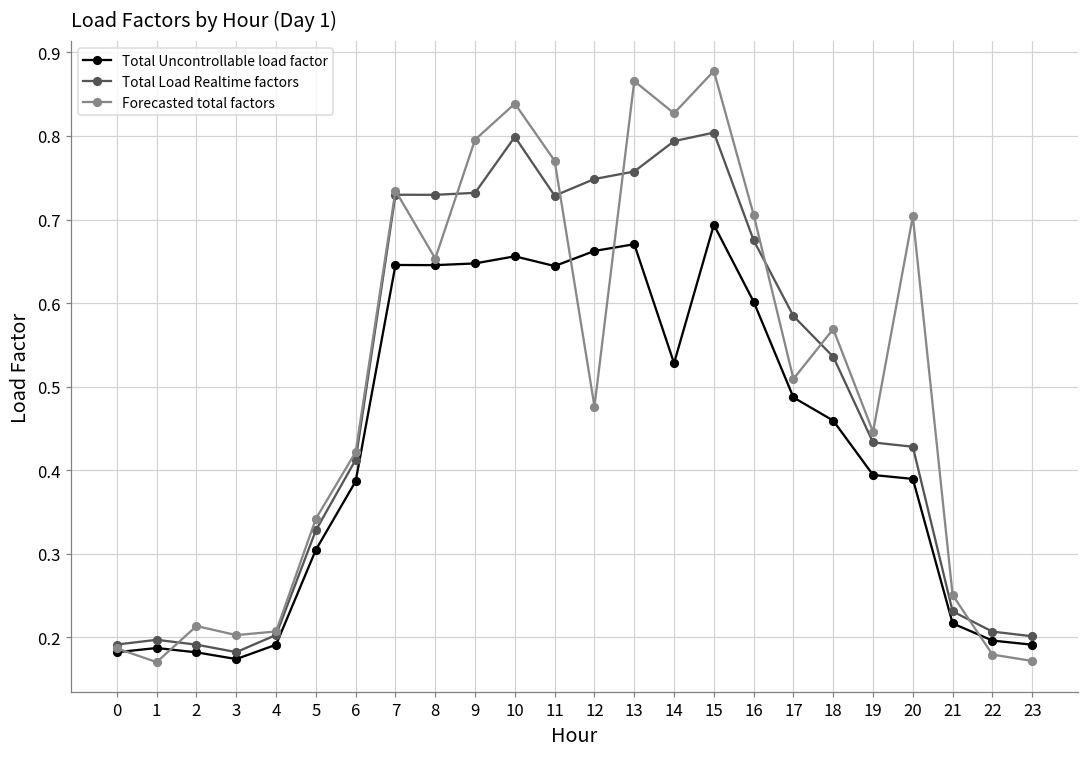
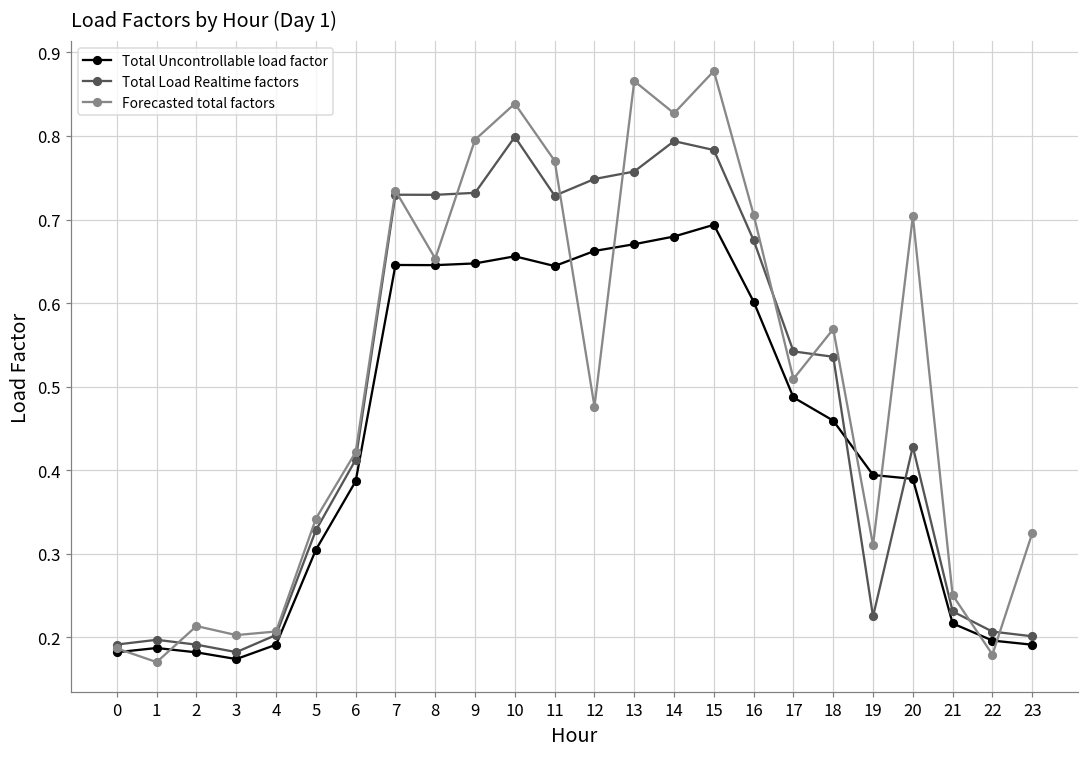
  {
    "Total Uncontrollable load factor": {
      "0": 0.18,
      "1": 0.19,
      "2": 0.18,
      "3": 0.17,
      "4": 0.19,
      "5": 0.30,
      "6": 0.39,
      "7": 0.65,
      "8": 0.65,
      "9": 0.65,
      "10": 0.66,
      "11": 0.64,
      "12": 0.66,
      "13": 0.67,
-     "14": 0.53,
+     "14": 0.68,
      "15": 0.69,
      "16": 0.60,
      "17": 0.49,
      "18": 0.46,
      "19": 0.39,
      "20": 0.39,
      "21": 0.22,
      "22": 0.20,
      "23": 0.19
    },
    "Total Load Realtime factors": {
      "0": 0.19,
      "1": 0.20,
      "2": 0.19,
      "3": 0.18,
      "4": 0.20,
      "5": 0.33,
      "6": 0.41,
      "7": 0.73,
      "8": 0.73,
      "9": 0.73,
      "10": 0.80,
      "11": 0.73,
      "12": 0.75,
      "13": 0.76,
      "14": 0.79,
-     "15": 0.80,
+     "15": 0.78,
      "16": 0.68,
-     "17": 0.58,
+     "17": 0.54,
      "18": 0.54,
-     "19": 0.43,
+     "19": 0.23,
      "20": 0.43,
      "21": 0.23,
      "22": 0.21,
      "23": 0.20
    },
    "Forecasted total factors": {
      "0": 0.19,
      "1": 0.17,
      "2": 0.21,
      "3": 0.20,
      "4": 0.21,
      "5": 0.34,
      "6": 0.42,
      "7": 0.73,
      "8": 0.65,
      "9": 0.80,
      "10": 0.84,
      "11": 0.77,
      "12": 0.48,
      "13": 0.87,
      "14": 0.83,
      "15": 0.88,
      "16": 0.71,
      "17": 0.51,
      "18": 0.57,
-     "19": 0.45,
+     "19": 0.31,
      "20": 0.70,
      "21": 0.25,
      "22": 0.18,
-     "23": 0.17
+     "23": 0.32
    }
  }
